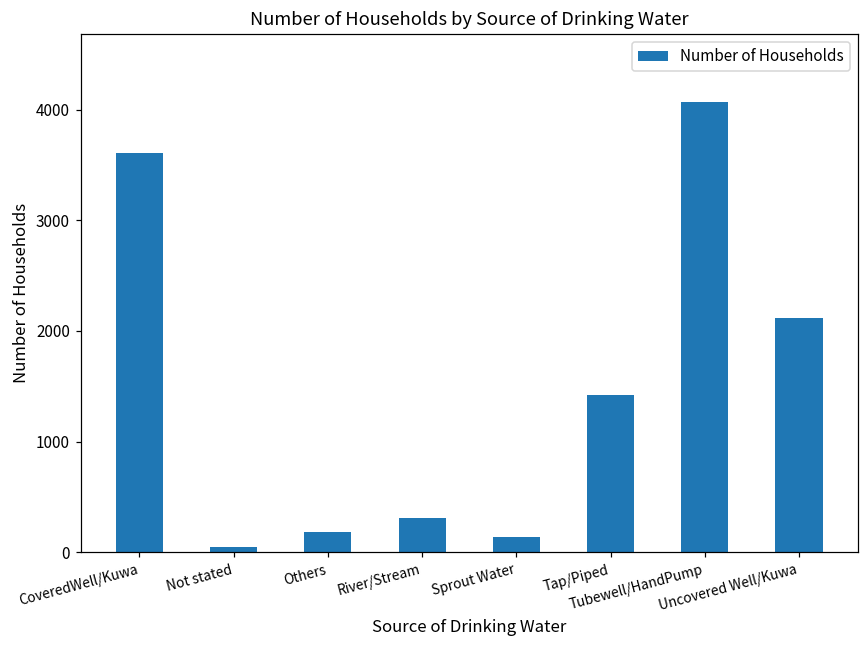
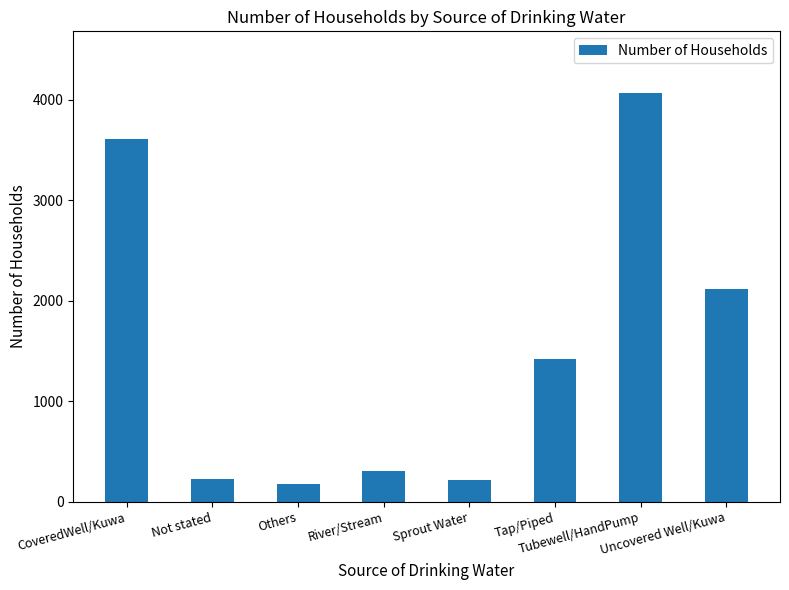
  {
    "CoveredWell/Kuwa": 3610,
-   "Not stated": 50,
+   "Not stated": 230,
    "Others": 180,
    "River/Stream": 310,
-   "Sprout Water": 140,
+   "Sprout Water": 220,
    "Tap/Piped": 1420,
    "Tubewell/HandPump": 4070,
    "Uncovered Well/Kuwa": 2120
  }
